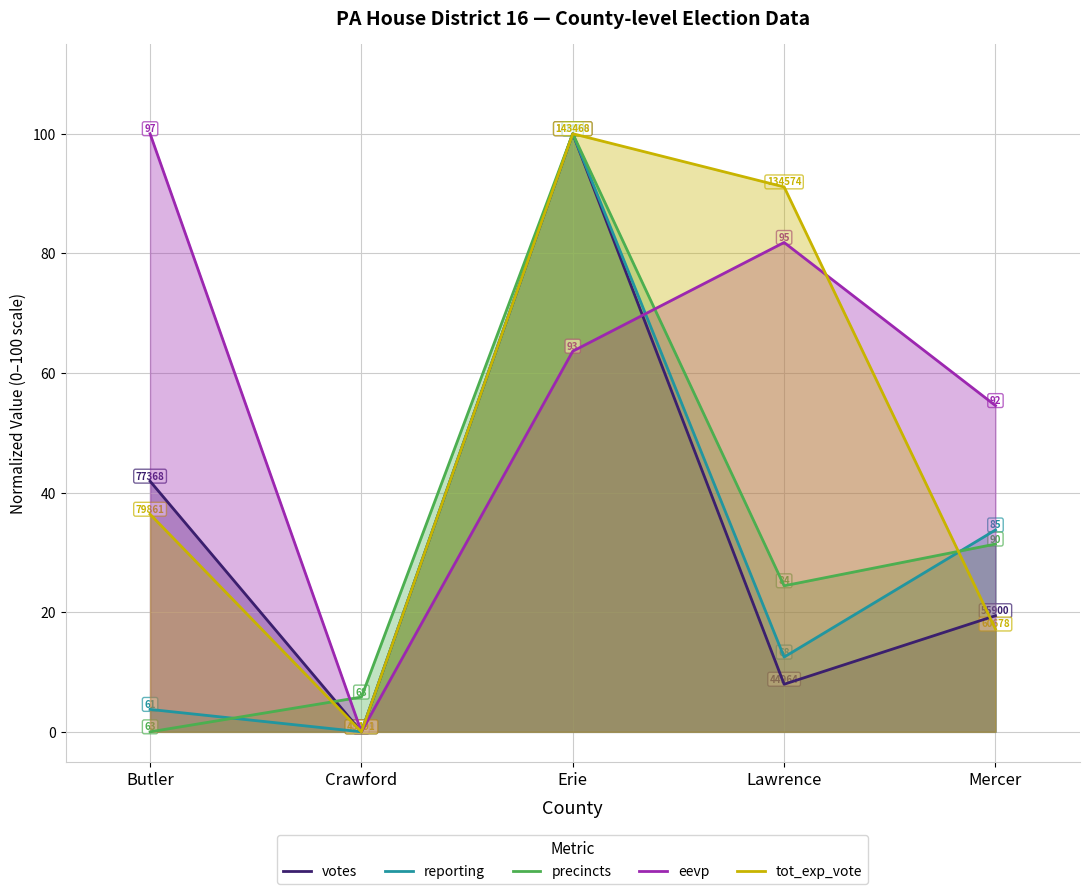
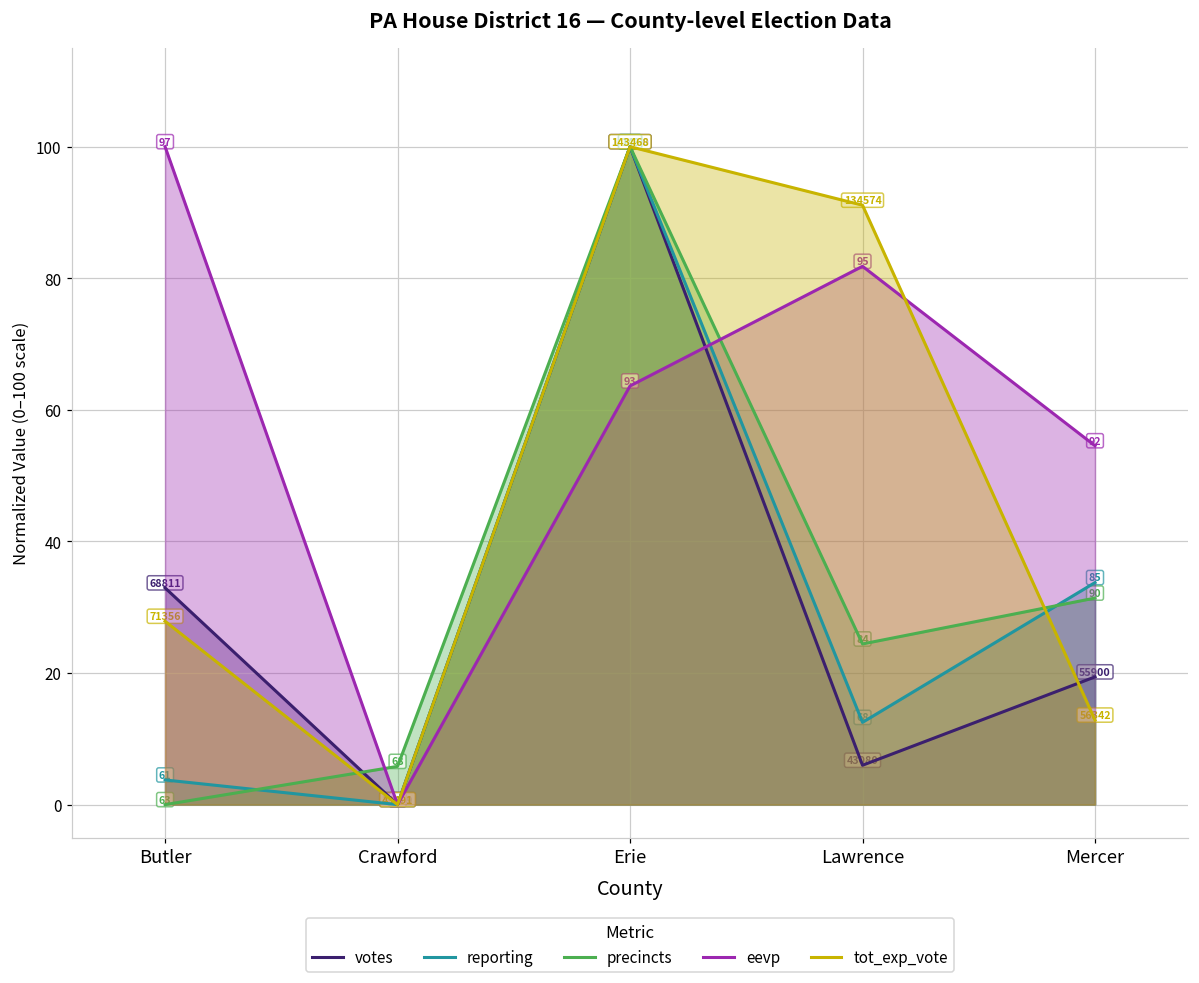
  {
    "votes": {
-     "Butler": 77368,
-     "Lawrence": 44964
+     "Butler": 68811,
+     "Lawrence": 43080
    },
    "tot_exp_vote": {
-     "Butler": 79861,
-     "Mercer": 60678
+     "Butler": 71356,
+     "Mercer": 56342
    }
  }
